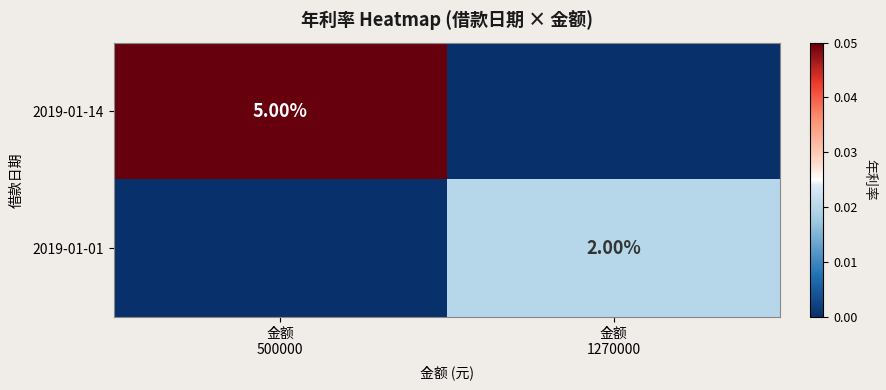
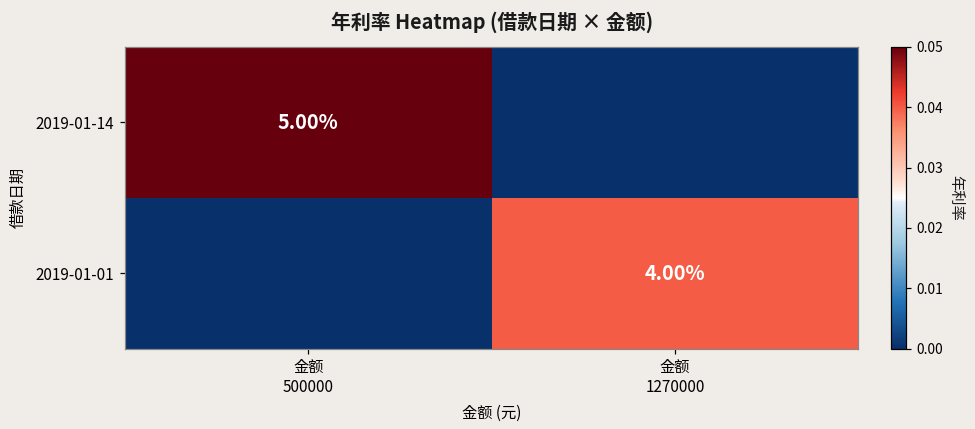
  {
    "2019-01-14": {
      "金额 500000": "5.00%"
    },
    "2019-01-01": {
-     "金额 1270000": "2.00%"
+     "金额 1270000": "4.00%"
    }
  }
